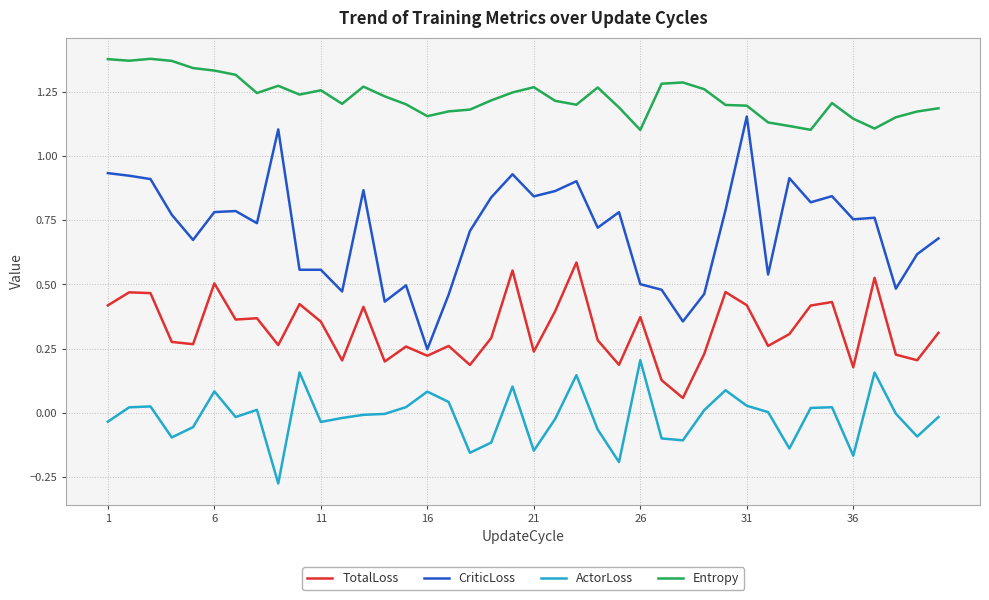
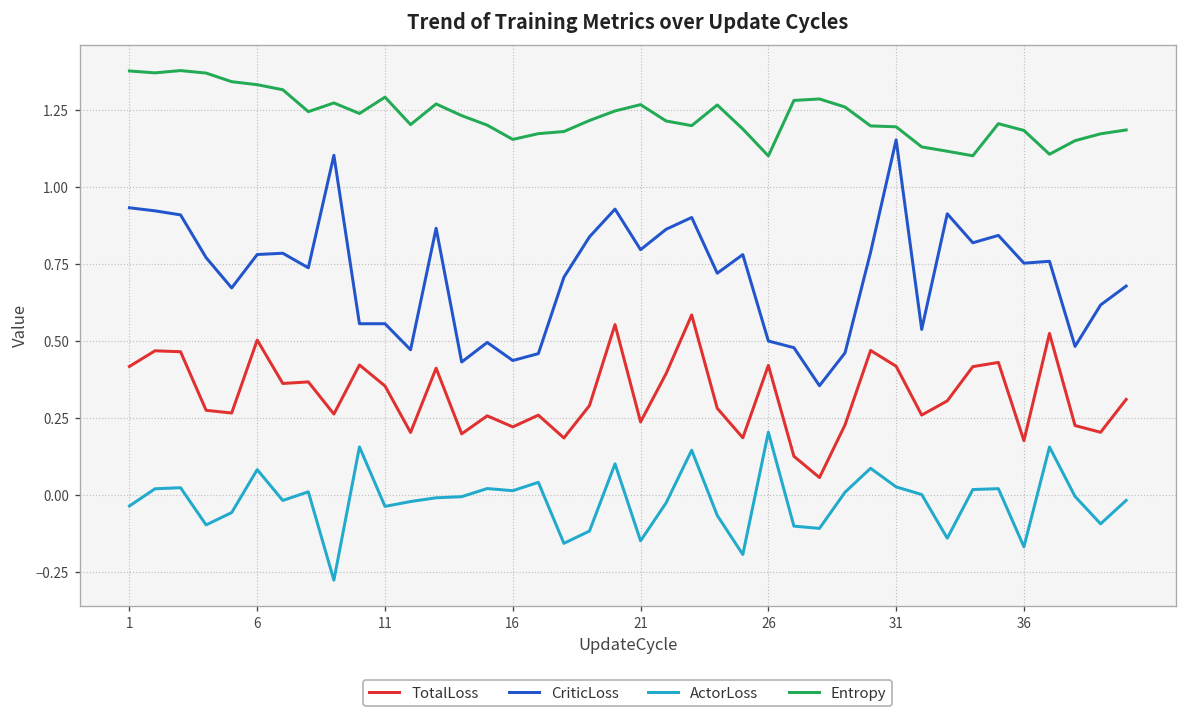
  {
    "TotalLoss": {
      "1": 0.42,
      "6": 0.50,
      "11": 0.35,
      "16": 0.22,
      "21": 0.24,
-     "26": 0.37,
+     "26": 0.42,
      "31": 0.42,
      "36": 0.18
    },
    "CriticLoss": {
      "1": 0.93,
      "6": 0.78,
      "11": 0.56,
-     "16": 0.25,
-     "21": 0.84,
+     "16": 0.44,
+     "21": 0.80,
      "26": 0.50,
      "31": 1.15,
      "36": 0.75
    },
    "ActorLoss": {
      "1": -0.03,
      "6": 0.08,
      "11": -0.04,
-     "16": 0.08,
+     "16": 0.01,
      "21": -0.15,
      "26": 0.20,
      "31": 0.03,
      "36": -0.17
    },
    "Entropy": {
      "1": 1.38,
      "6": 1.33,
-     "11": 1.26,
+     "11": 1.29,
      "16": 1.15,
      "21": 1.27,
      "26": 1.10,
      "31": 1.20,
-     "36": 1.15
+     "36": 1.18
    }
  }
